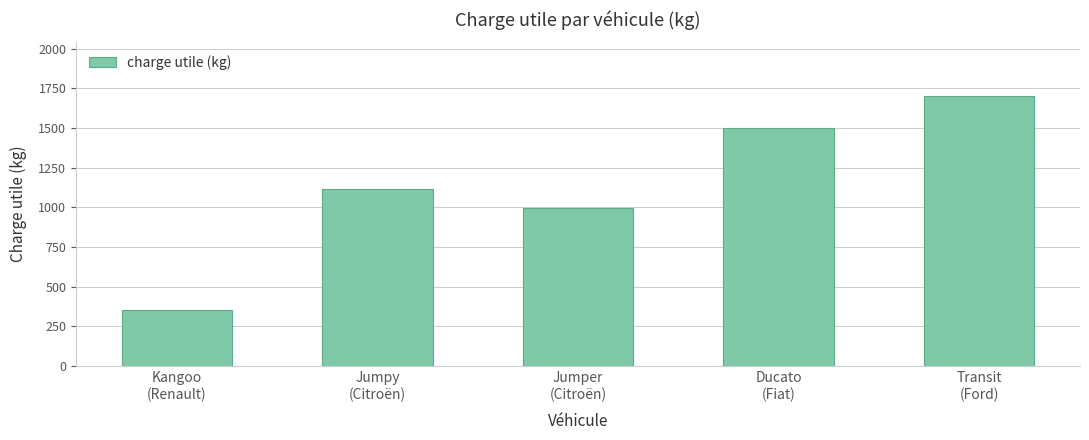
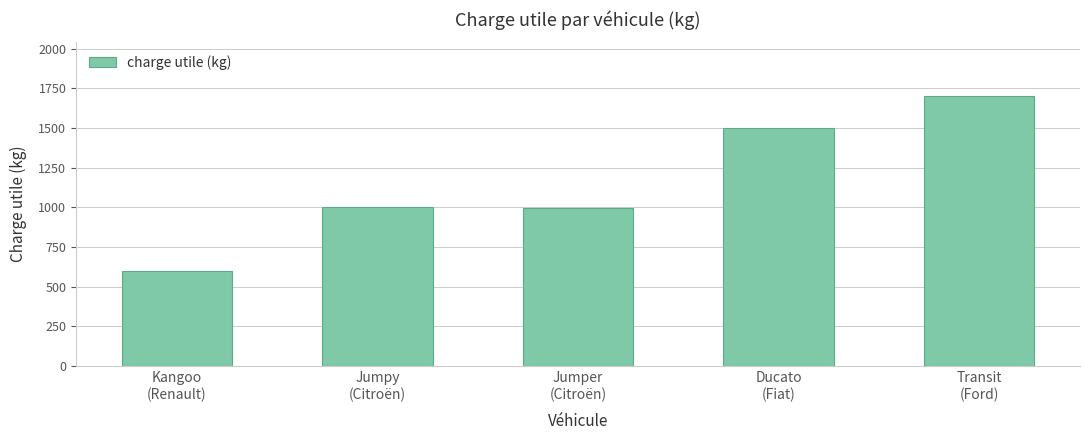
  {
-   "Kangoo (Renault)": 350,
-   "Jumpy (Citroën)": 1110,
+   "Kangoo (Renault)": 600,
+   "Jumpy (Citroën)": 1000,
    "Jumper (Citroën)": 1000,
    "Ducato (Fiat)": 1500,
    "Transit (Ford)": 1700
  }
